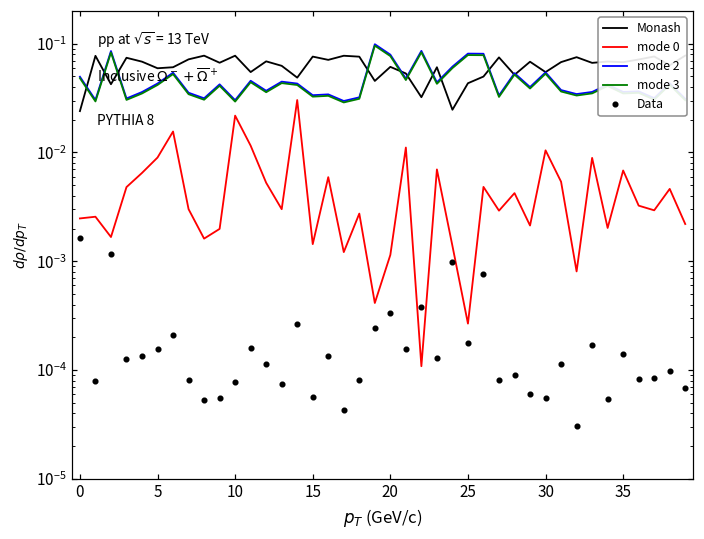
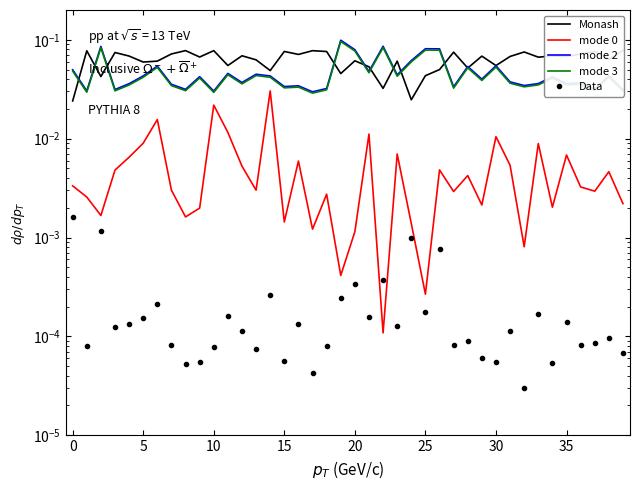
  {
    "mode 0": {
-     "0": 0.0025,
+     "0": 0.0033,
      "5": 0.009,
      "10": 0.022,
      "15": 0.0014,
      "20": 0.0011,
      "25": 0.00027,
      "30": 0.010,
      "35": 0.007
    }
  }
